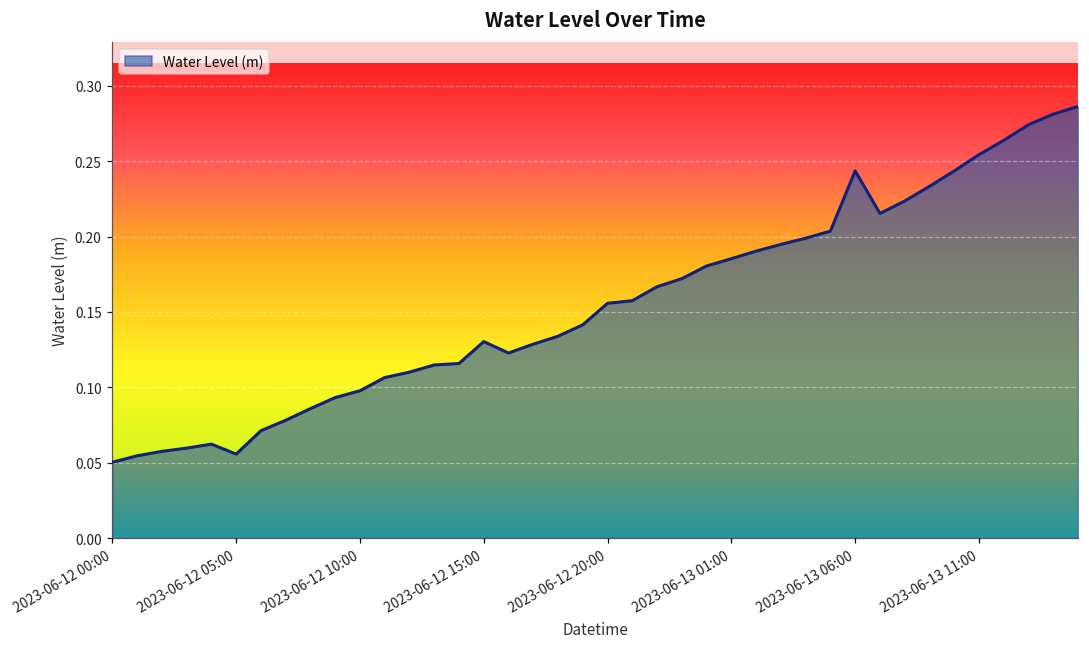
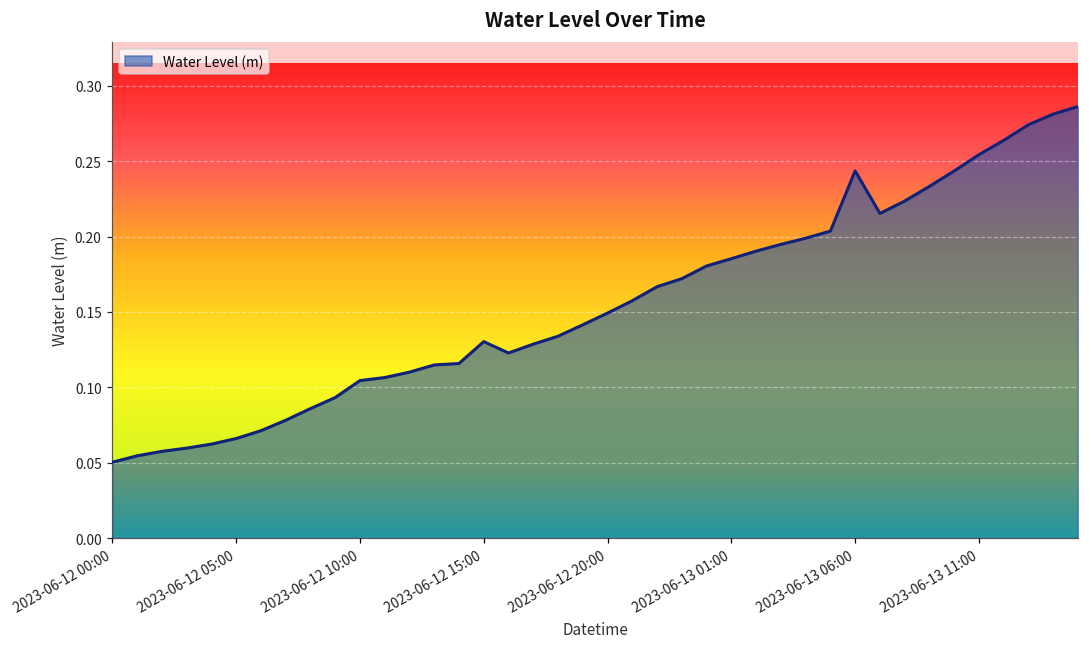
  {
    "2023-06-12 00:00": 0.050,
-   "2023-06-12 05:00": 0.056,
-   "2023-06-12 10:00": 0.098,
+   "2023-06-12 05:00": 0.066,
+   "2023-06-12 10:00": 0.104,
    "2023-06-12 15:00": 0.130,
-   "2023-06-12 20:00": 0.156,
+   "2023-06-12 20:00": 0.149,
    "2023-06-13 01:00": 0.185,
    "2023-06-13 06:00": 0.244,
    "2023-06-13 11:00": 0.254
  }
